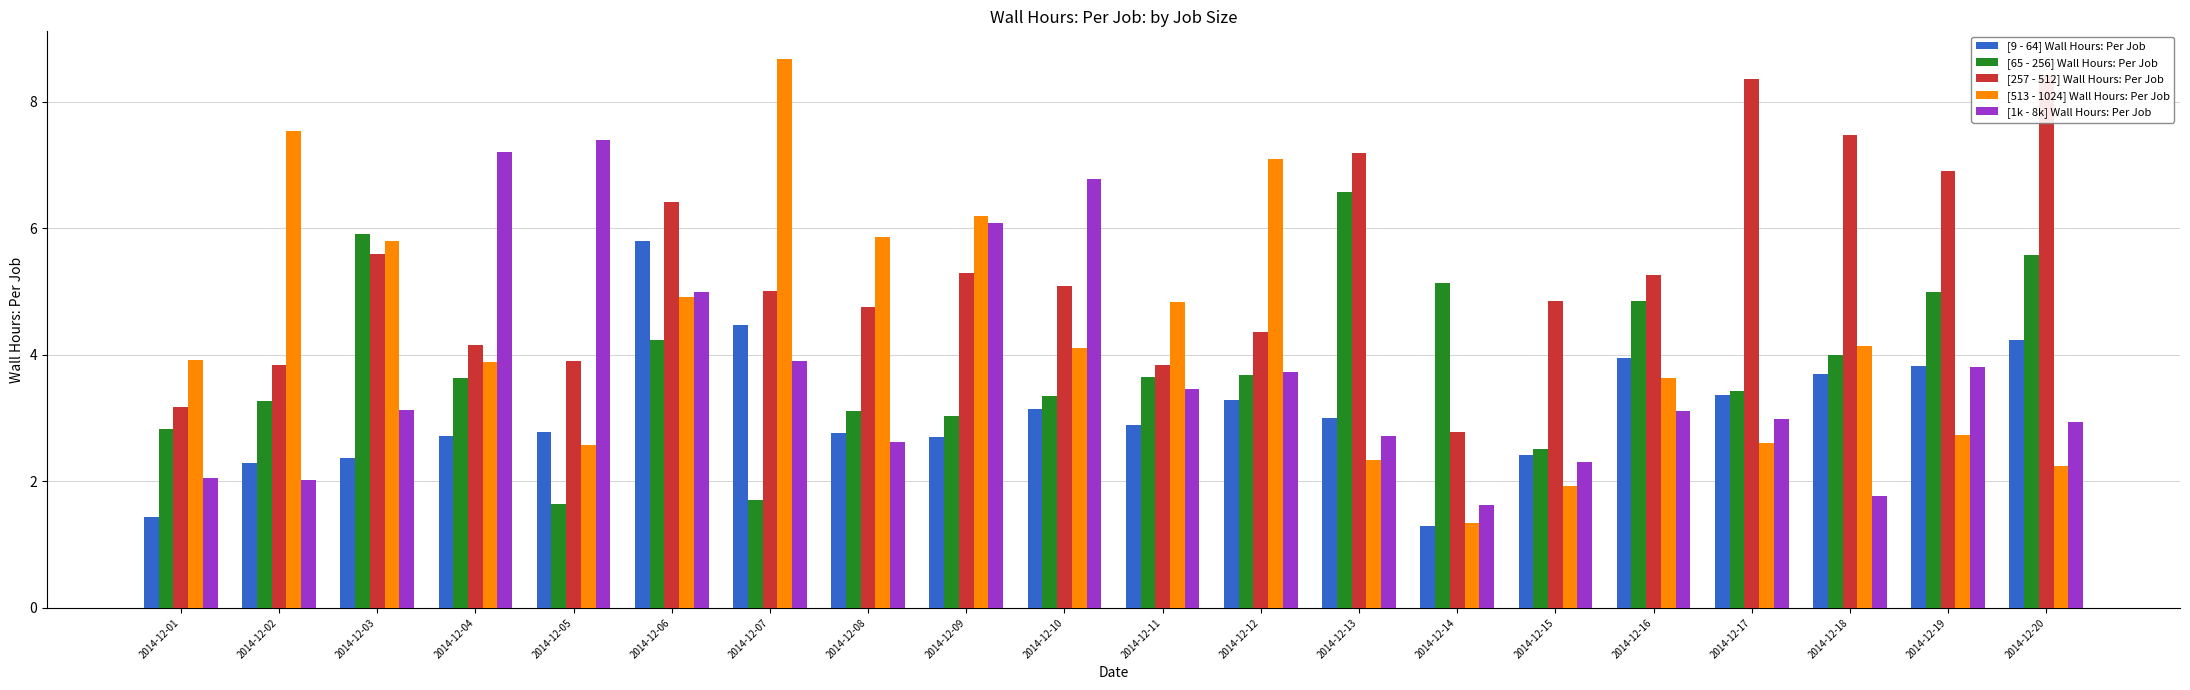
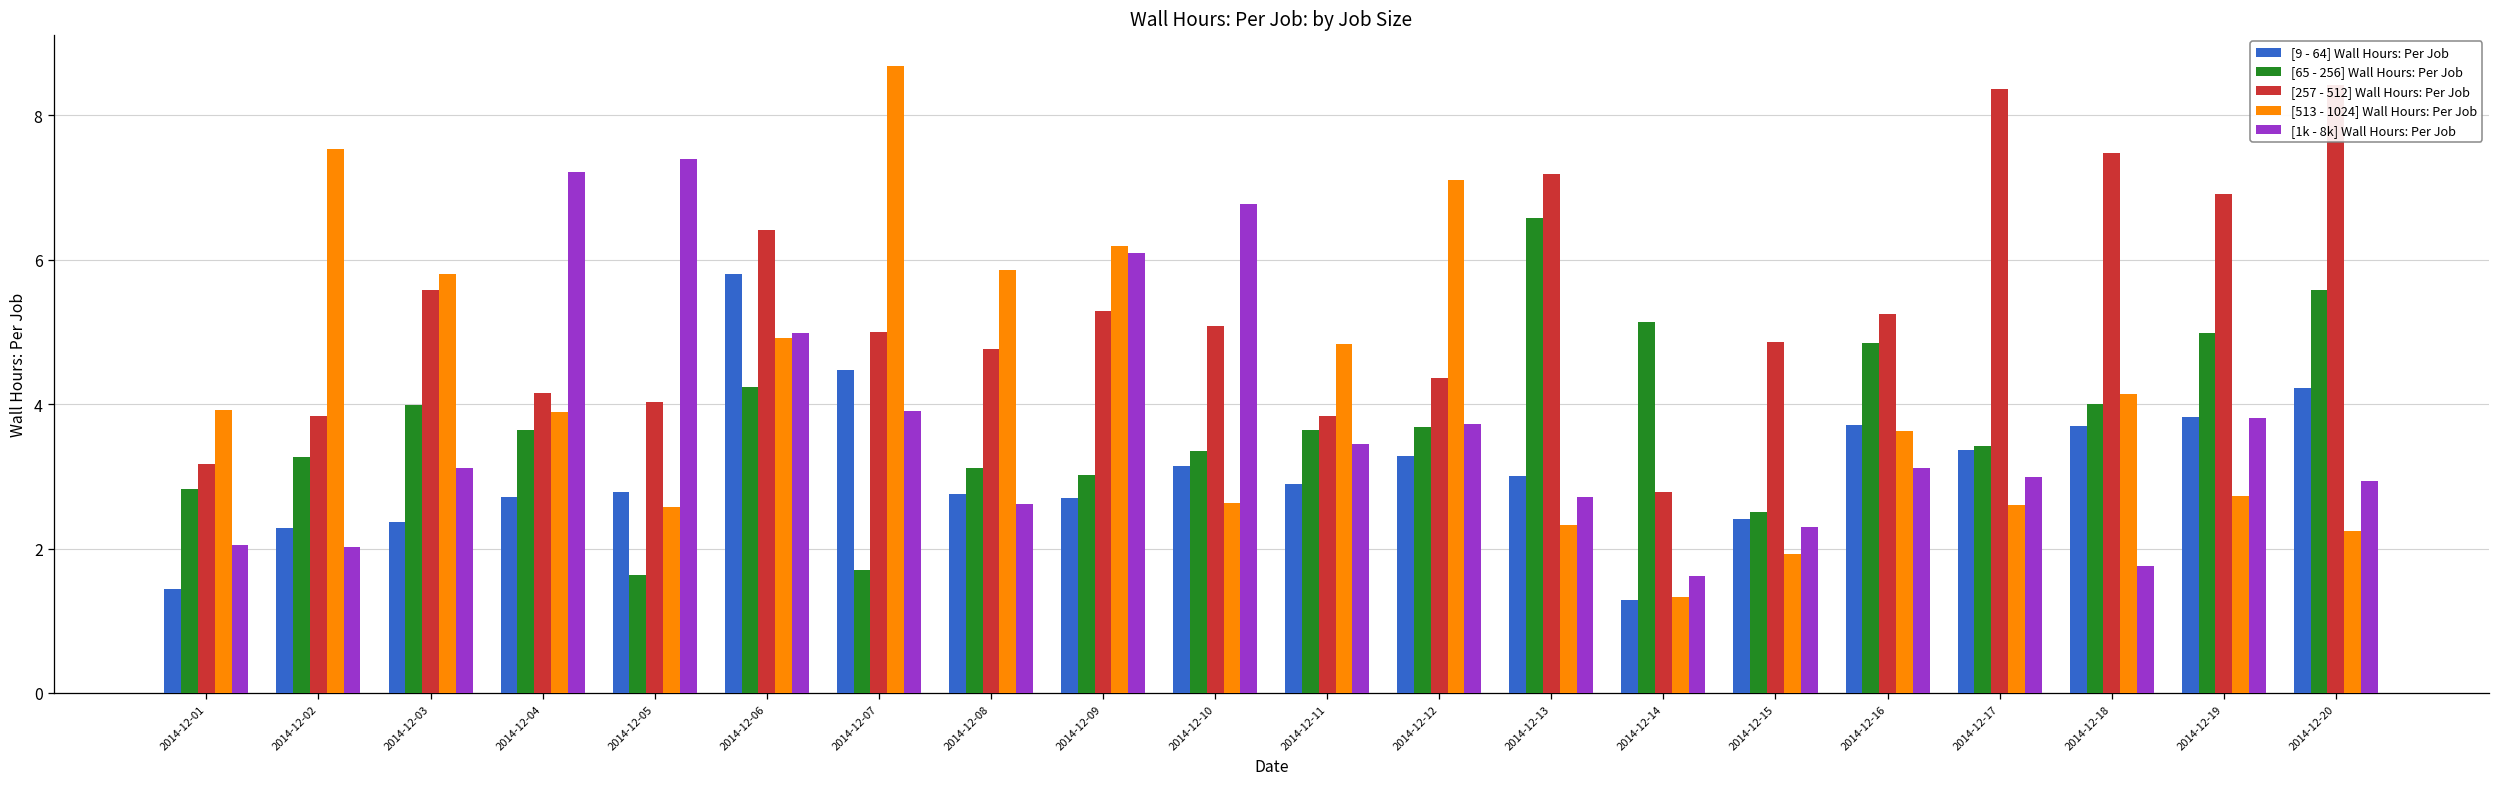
  {
    "[9 - 64] Wall Hours: Per Job": {
      "2014-12-01": 1.4,
      "2014-12-02": 2.3,
      "2014-12-03": 2.4,
      "2014-12-04": 2.7,
      "2014-12-05": 2.8,
      "2014-12-06": 5.8,
      "2014-12-07": 4.5,
      "2014-12-08": 2.8,
      "2014-12-09": 2.7,
      "2014-12-10": 3.2,
      "2014-12-11": 2.9,
      "2014-12-12": 3.3,
      "2014-12-13": 3.0,
      "2014-12-14": 1.3,
      "2014-12-15": 2.4,
-     "2014-12-16": 3.9,
+     "2014-12-16": 3.7,
      "2014-12-17": 3.4,
      "2014-12-18": 3.7,
      "2014-12-19": 3.8,
      "2014-12-20": 4.2
    },
    "[65 - 256] Wall Hours: Per Job": {
      "2014-12-01": 2.8,
      "2014-12-02": 3.3,
-     "2014-12-03": 5.9,
+     "2014-12-03": 4.0,
      "2014-12-04": 3.6,
      "2014-12-05": 1.6,
      "2014-12-06": 4.2,
      "2014-12-07": 1.7,
      "2014-12-08": 3.1,
      "2014-12-09": 3.0,
      "2014-12-10": 3.3,
      "2014-12-11": 3.6,
      "2014-12-12": 3.7,
      "2014-12-13": 6.6,
      "2014-12-14": 5.1,
      "2014-12-15": 2.5,
      "2014-12-16": 4.8,
      "2014-12-17": 3.4,
      "2014-12-18": 4.0,
      "2014-12-19": 5.0,
      "2014-12-20": 5.6
    },
    "[257 - 512] Wall Hours: Per Job": {
      "2014-12-01": 3.2,
      "2014-12-02": 3.8,
      "2014-12-03": 5.6,
      "2014-12-04": 4.2,
-     "2014-12-05": 3.9,
+     "2014-12-05": 4.0,
      "2014-12-06": 6.4,
      "2014-12-07": 5.0,
      "2014-12-08": 4.8,
      "2014-12-09": 5.3,
      "2014-12-10": 5.1,
      "2014-12-11": 3.8,
      "2014-12-12": 4.4,
      "2014-12-13": 7.2,
      "2014-12-14": 2.8,
      "2014-12-15": 4.9,
      "2014-12-16": 5.3,
      "2014-12-17": 8.4,
      "2014-12-18": 7.5,
      "2014-12-19": 6.9
    },
    "[513 - 1024] Wall Hours: Per Job": {
      "2014-12-01": 3.9,
      "2014-12-02": 7.5,
      "2014-12-03": 5.8,
      "2014-12-04": 3.9,
      "2014-12-05": 2.6,
      "2014-12-06": 4.9,
      "2014-12-07": 8.7,
      "2014-12-08": 5.9,
      "2014-12-09": 6.2,
-     "2014-12-10": 4.1,
+     "2014-12-10": 2.6,
      "2014-12-11": 4.8,
      "2014-12-12": 7.1,
      "2014-12-13": 2.3,
      "2014-12-14": 1.3,
      "2014-12-15": 1.9,
      "2014-12-16": 3.6,
      "2014-12-17": 2.6,
      "2014-12-18": 4.1,
      "2014-12-19": 2.7,
      "2014-12-20": 2.2
    },
    "[1k - 8k] Wall Hours: Per Job": {
      "2014-12-01": 2.1,
      "2014-12-02": 2.0,
      "2014-12-03": 3.1,
      "2014-12-04": 7.2,
      "2014-12-05": 7.4,
      "2014-12-06": 5.0,
      "2014-12-07": 3.9,
      "2014-12-08": 2.6,
      "2014-12-09": 6.1,
      "2014-12-10": 6.8,
      "2014-12-11": 3.5,
      "2014-12-12": 3.7,
      "2014-12-13": 2.7,
      "2014-12-14": 1.6,
      "2014-12-15": 2.3,
      "2014-12-16": 3.1,
      "2014-12-17": 3.0,
      "2014-12-18": 1.8,
      "2014-12-19": 3.8,
      "2014-12-20": 2.9
    }
  }
